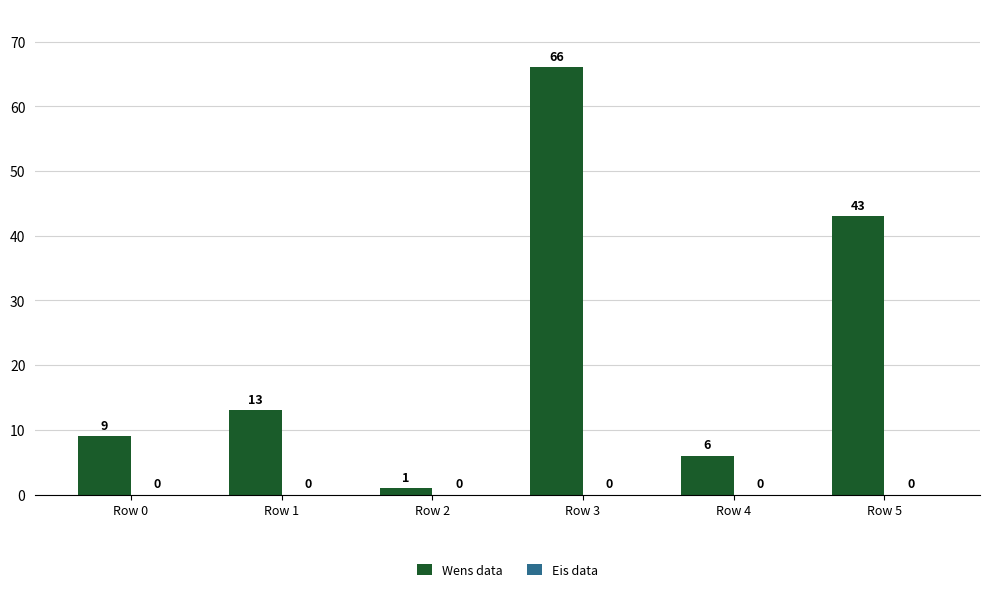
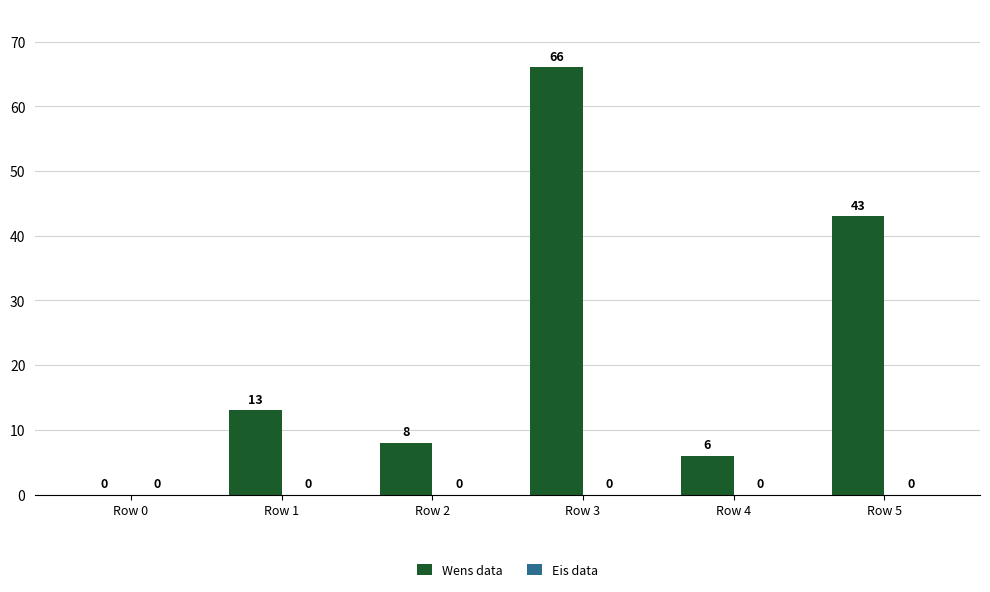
  {
    "Wens data": {
-     "Row 0": 9,
+     "Row 0": 0,
      "Row 1": 13,
-     "Row 2": 1,
+     "Row 2": 8,
      "Row 3": 66,
      "Row 4": 6,
      "Row 5": 43
    },
    "Eis data": {
      "Row 0": 0,
      "Row 1": 0,
      "Row 2": 0,
      "Row 3": 0,
      "Row 4": 0,
      "Row 5": 0
    }
  }
